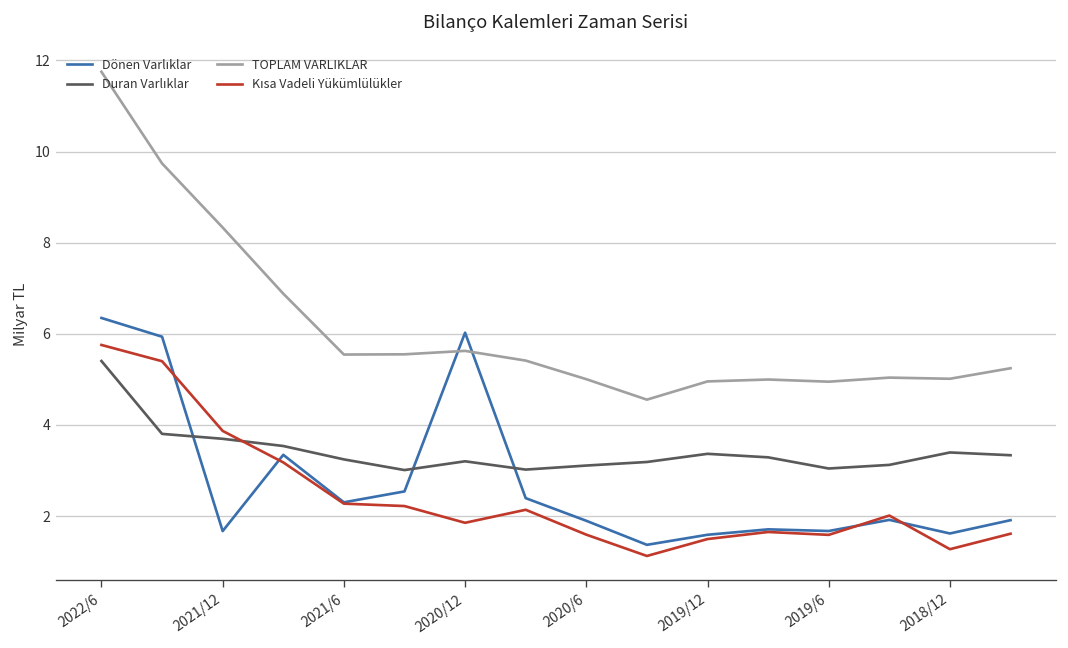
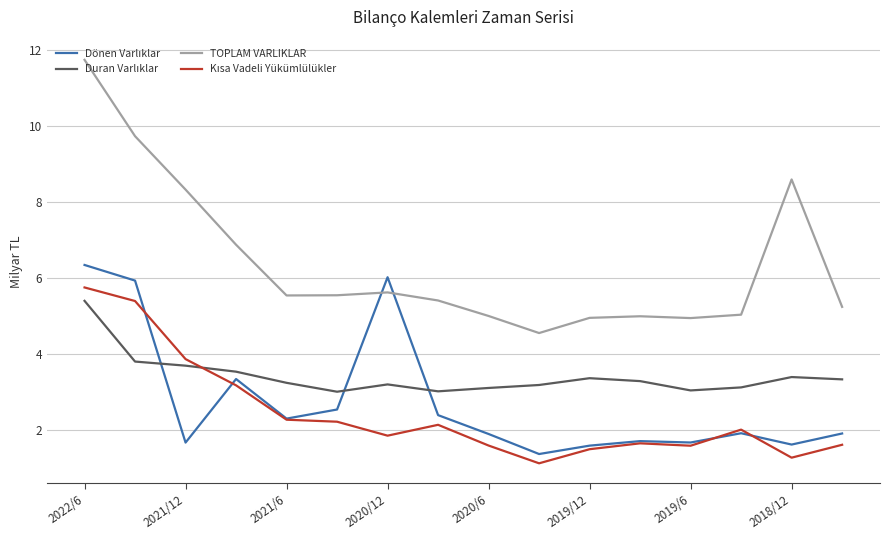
  {
    "Dönen Varlıklar": {
      "2022/6": 6.3,
      "2021/12": 1.7,
      "2020/12": 6.0,
      "2020/6": 1.9,
      "2019/12": 1.6,
      "2019/6": 1.7,
      "2018/12": 1.6
    },
    "Duran Varlıklar": {
      "2022/6": 5.4,
      "2021/12": 3.7,
      "2021/6": 3.2,
      "2020/12": 3.2,
      "2020/6": 3.1,
      "2019/12": 3.4,
      "2019/6": 3.0,
      "2018/12": 3.4
    },
    "TOPLAM VARLIKLAR": {
      "2022/6": 11.8,
      "2021/12": 8.3,
      "2021/6": 5.5,
      "2020/12": 5.6,
      "2020/6": 5.0,
      "2019/12": 5.0,
      "2019/6": 4.9,
-     "2018/12": 5.0
+     "2018/12": 8.6
    },
    "Kısa Vadeli Yükümlülükler": {
      "2022/6": 5.8,
      "2021/12": 3.9,
      "2020/12": 1.9,
      "2020/6": 1.6,
      "2019/12": 1.5,
      "2019/6": 1.6,
      "2018/12": 1.3
    }
  }
